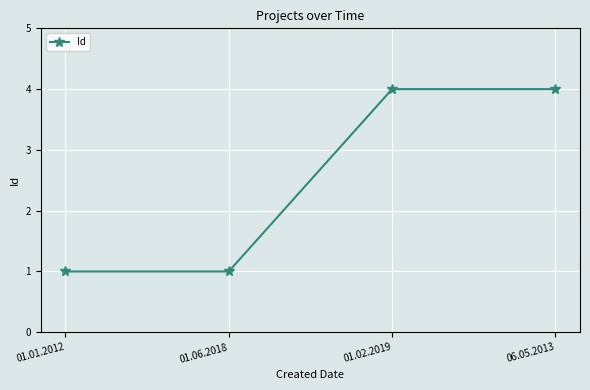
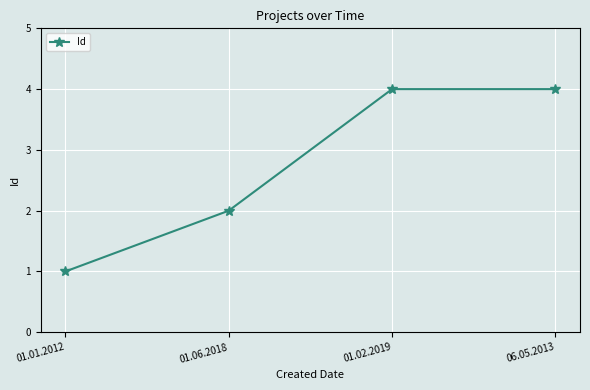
  {
    "01.01.2012": 1,
-   "01.06.2018": 1,
+   "01.06.2018": 2,
    "01.02.2019": 4,
    "06.05.2013": 4
  }
